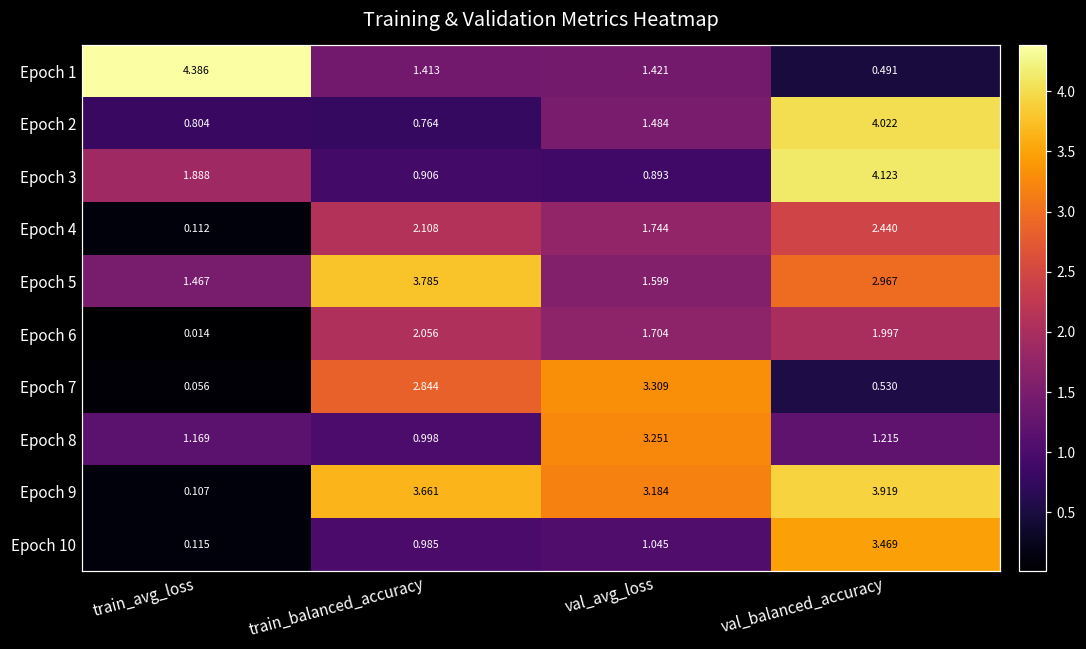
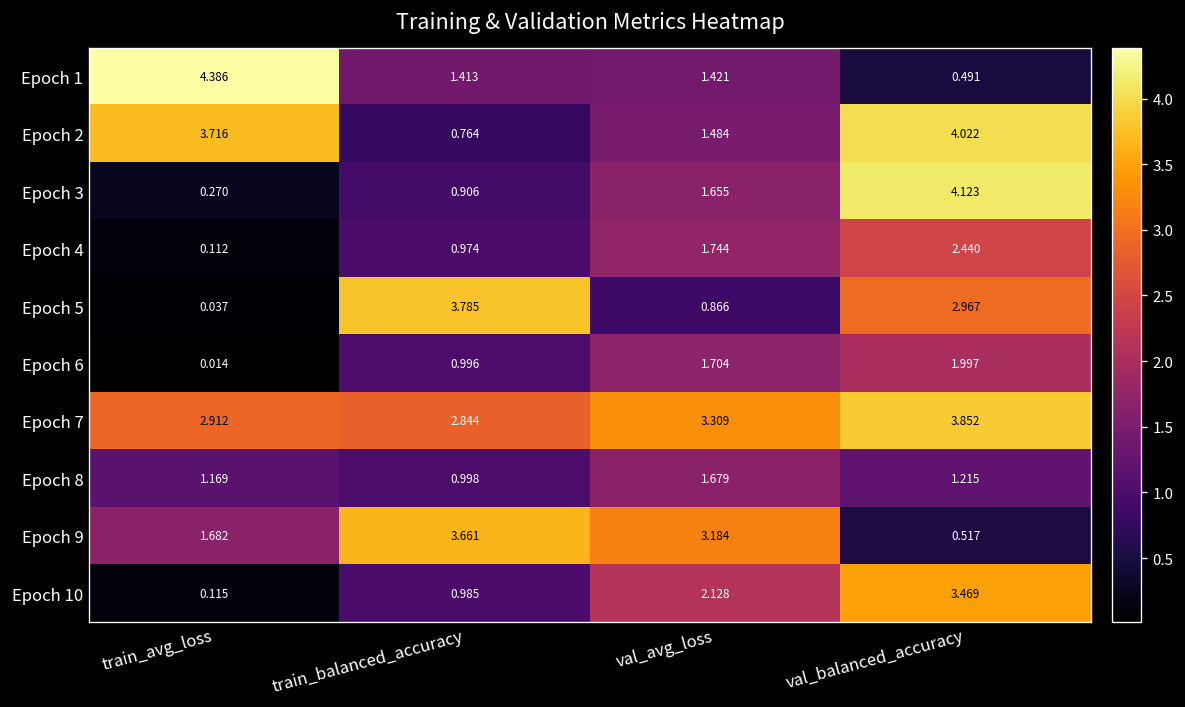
  {
    "Epoch 1": {
      "train_avg_loss": 4.386,
      "train_balanced_accuracy": 1.413,
      "val_avg_loss": 1.421,
      "val_balanced_accuracy": 0.491
    },
    "Epoch 2": {
-     "train_avg_loss": 0.804,
+     "train_avg_loss": 3.716,
      "train_balanced_accuracy": 0.764,
      "val_avg_loss": 1.484,
      "val_balanced_accuracy": 4.022
    },
    "Epoch 3": {
-     "train_avg_loss": 1.888,
+     "train_avg_loss": 0.270,
      "train_balanced_accuracy": 0.906,
-     "val_avg_loss": 0.893,
+     "val_avg_loss": 1.655,
      "val_balanced_accuracy": 4.123
    },
    "Epoch 4": {
      "train_avg_loss": 0.112,
-     "train_balanced_accuracy": 2.108,
+     "train_balanced_accuracy": 0.974,
      "val_avg_loss": 1.744,
      "val_balanced_accuracy": 2.440
    },
    "Epoch 5": {
-     "train_avg_loss": 1.467,
+     "train_avg_loss": 0.037,
      "train_balanced_accuracy": 3.785,
-     "val_avg_loss": 1.599,
+     "val_avg_loss": 0.866,
      "val_balanced_accuracy": 2.967
    },
    "Epoch 6": {
      "train_avg_loss": 0.014,
-     "train_balanced_accuracy": 2.056,
+     "train_balanced_accuracy": 0.996,
      "val_avg_loss": 1.704,
      "val_balanced_accuracy": 1.997
    },
    "Epoch 7": {
-     "train_avg_loss": 0.056,
+     "train_avg_loss": 2.912,
      "train_balanced_accuracy": 2.844,
      "val_avg_loss": 3.309,
-     "val_balanced_accuracy": 0.530
+     "val_balanced_accuracy": 3.852
    },
    "Epoch 8": {
      "train_avg_loss": 1.169,
      "train_balanced_accuracy": 0.998,
-     "val_avg_loss": 3.251,
+     "val_avg_loss": 1.679,
      "val_balanced_accuracy": 1.215
    },
    "Epoch 9": {
-     "train_avg_loss": 0.107,
+     "train_avg_loss": 1.682,
      "train_balanced_accuracy": 3.661,
      "val_avg_loss": 3.184,
-     "val_balanced_accuracy": 3.919
+     "val_balanced_accuracy": 0.517
    },
    "Epoch 10": {
      "train_avg_loss": 0.115,
      "train_balanced_accuracy": 0.985,
-     "val_avg_loss": 1.045,
+     "val_avg_loss": 2.128,
      "val_balanced_accuracy": 3.469
    }
  }
